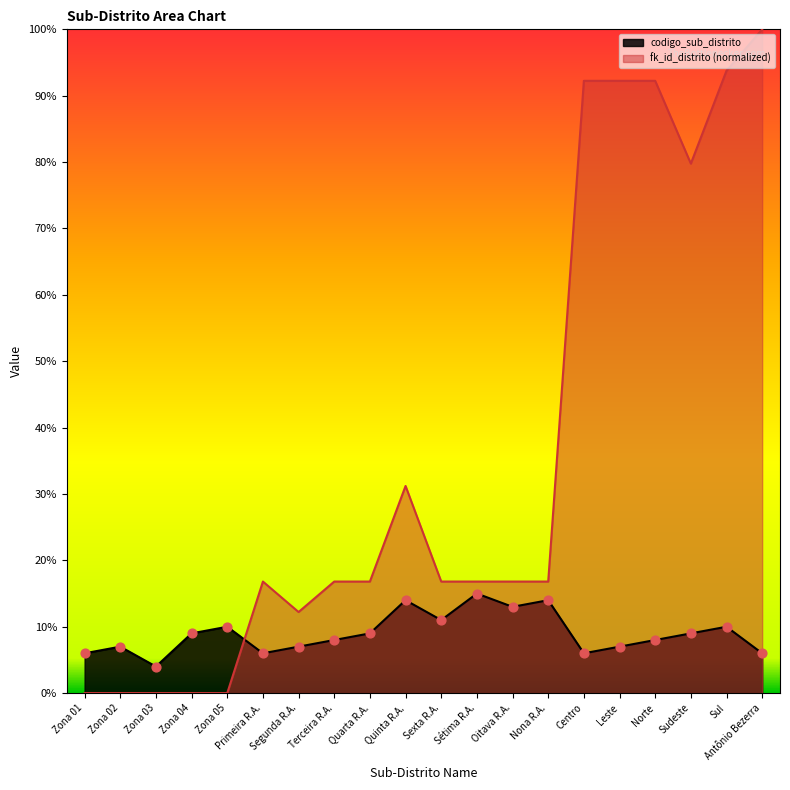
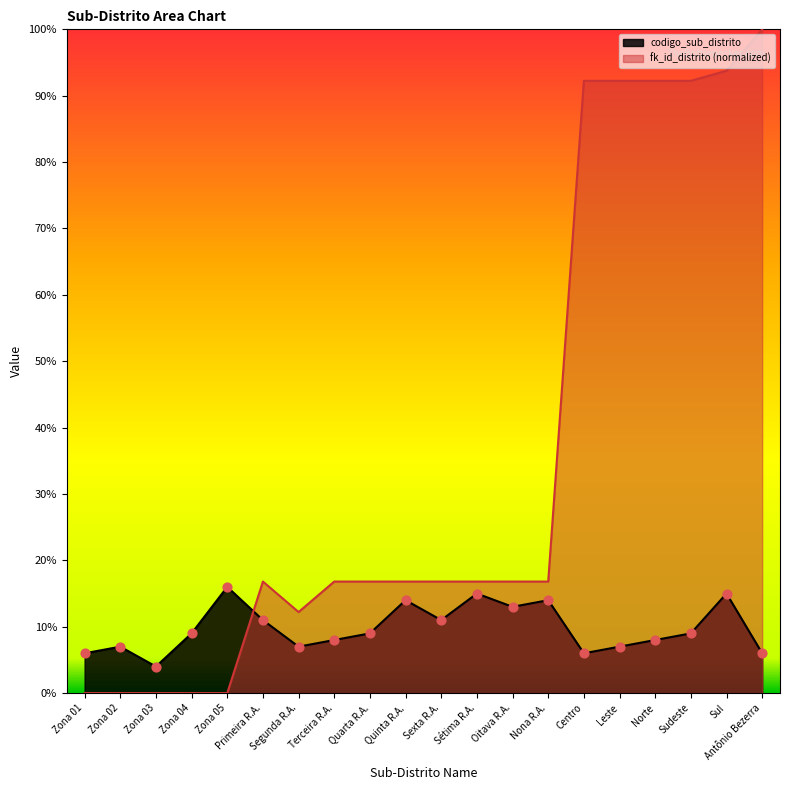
  {
    "codigo_sub_distrito": {
      "Zona 01": "6%",
      "Zona 02": "7%",
      "Zona 03": "4%",
      "Zona 04": "9%",
-     "Zona 05": "10%",
-     "Primeira R.A.": "6%",
+     "Zona 05": "16%",
+     "Primeira R.A.": "11%",
      "Segunda R.A.": "7%",
      "Terceira R.A.": "8%",
      "Quarta R.A.": "9%",
      "Quinta R.A.": "14%",
      "Sexta R.A.": "11%",
      "Sétima R.A.": "15%",
      "Oitava R.A.": "13%",
      "Nona R.A.": "14%",
      "Centro": "6%",
      "Leste": "7%",
      "Norte": "8%",
      "Sudeste": "9%",
-     "Sul": "10%",
+     "Sul": "15%",
      "Antônio Bezerra": "6%"
    },
    "fk_id_distrito (normalized)": {
      "Zona 01": "0%",
      "Zona 02": "0%",
      "Zona 03": "0%",
      "Zona 04": "0%",
      "Zona 05": "0%",
      "Primeira R.A.": "17%",
      "Segunda R.A.": "12%",
      "Terceira R.A.": "17%",
      "Quarta R.A.": "17%",
-     "Quinta R.A.": "31%",
+     "Quinta R.A.": "17%",
      "Sexta R.A.": "17%",
      "Sétima R.A.": "17%",
      "Oitava R.A.": "17%",
      "Nona R.A.": "17%",
      "Centro": "92%",
      "Leste": "92%",
      "Norte": "92%",
-     "Sudeste": "80%",
+     "Sudeste": "92%",
      "Sul": "94%",
      "Antônio Bezerra": "100%"
    }
  }
